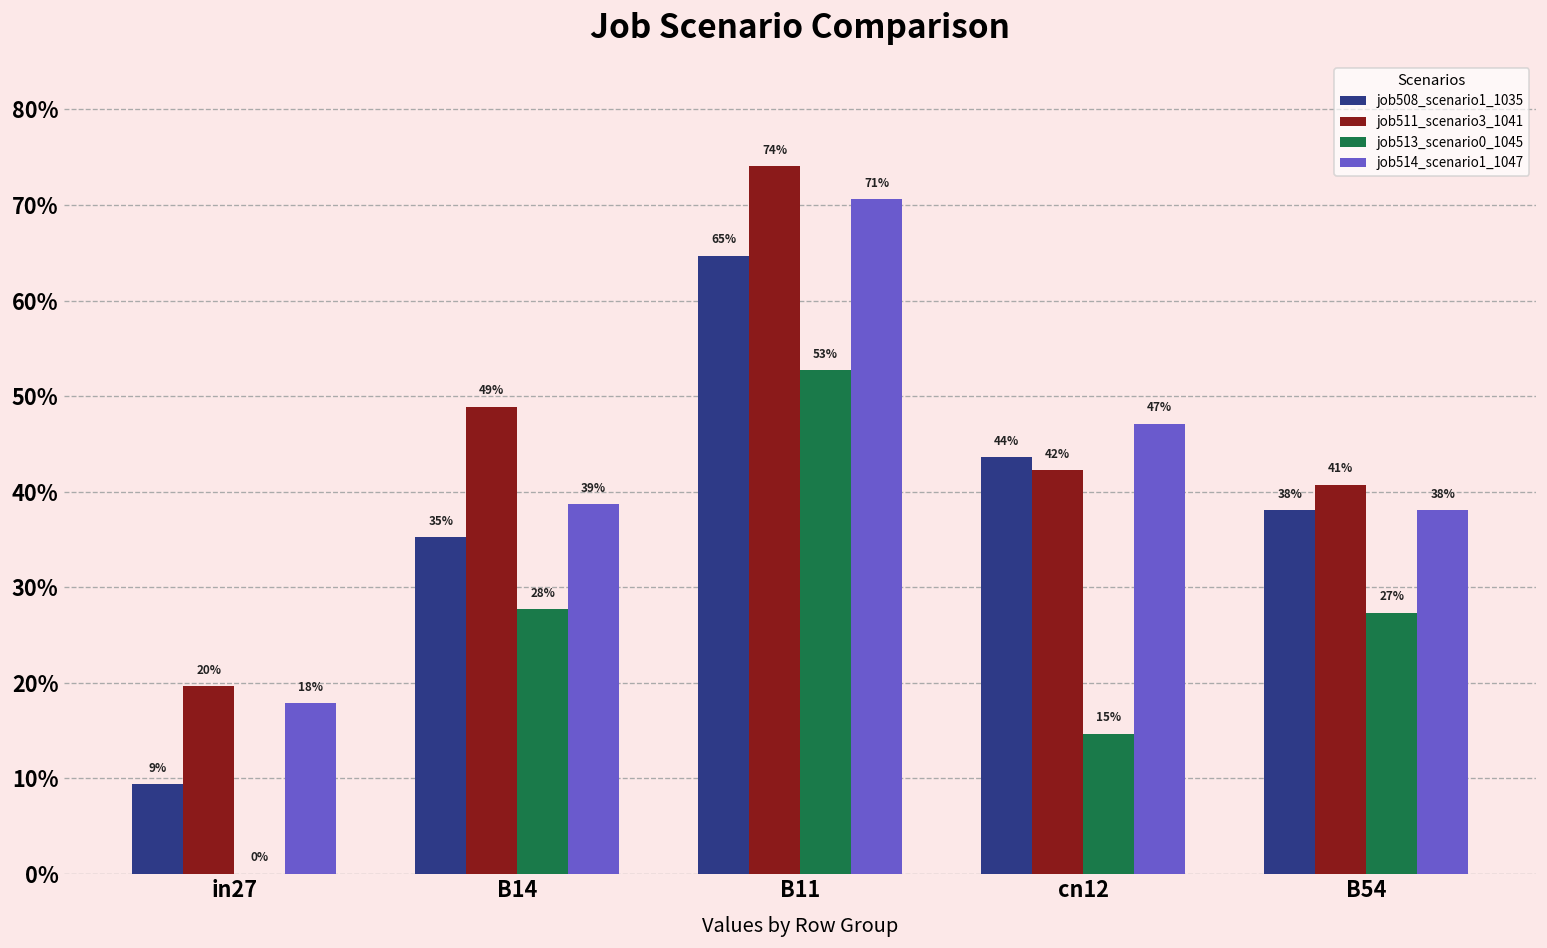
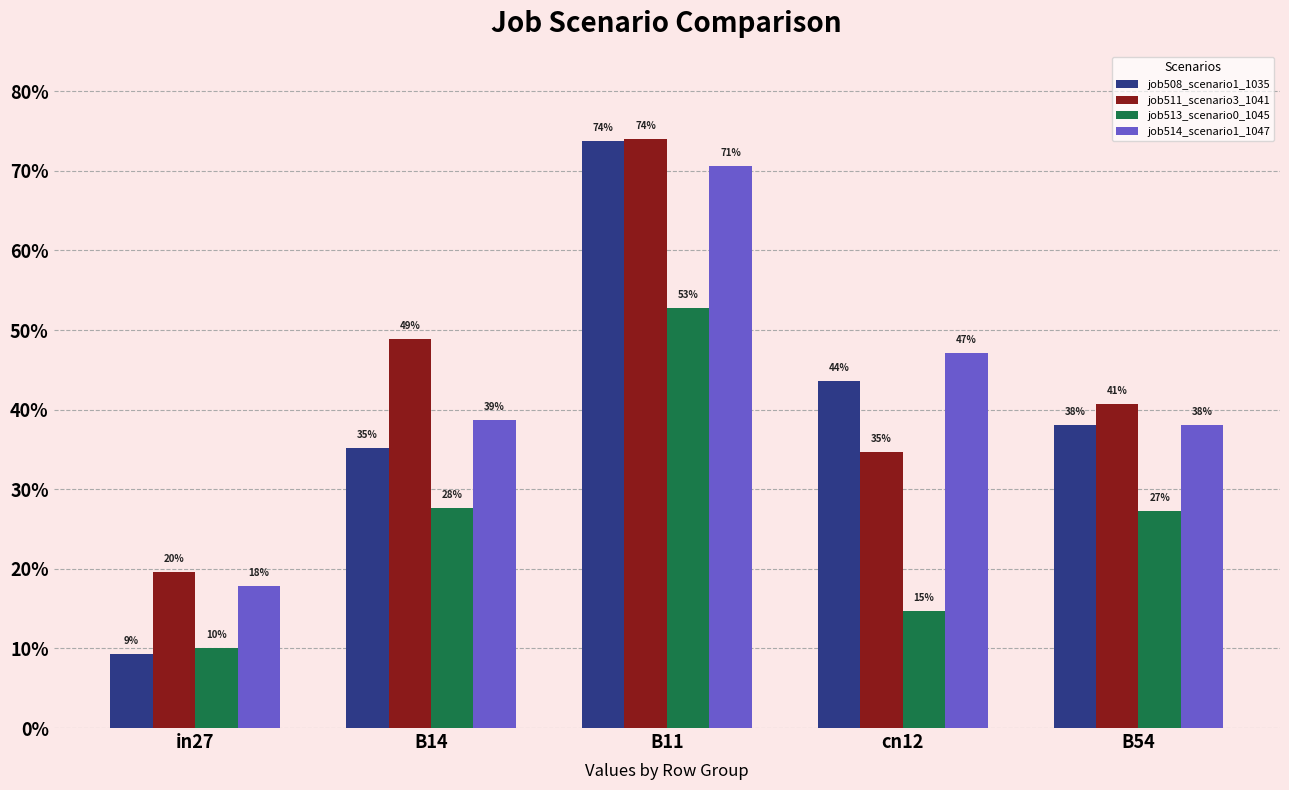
  {
    "job508_scenario1_1035": {
      "in27": "9%",
      "B14": "35%",
-     "B11": "65%",
+     "B11": "74%",
      "cn12": "44%",
      "B54": "38%"
    },
    "job511_scenario3_1041": {
      "in27": "20%",
      "B14": "49%",
      "B11": "74%",
-     "cn12": "42%",
+     "cn12": "35%",
      "B54": "41%"
    },
    "job513_scenario0_1045": {
-     "in27": "0%",
+     "in27": "10%",
      "B14": "28%",
      "B11": "53%",
      "cn12": "15%",
      "B54": "27%"
    },
    "job514_scenario1_1047": {
      "in27": "18%",
      "B14": "39%",
      "B11": "71%",
      "cn12": "47%",
      "B54": "38%"
    }
  }
